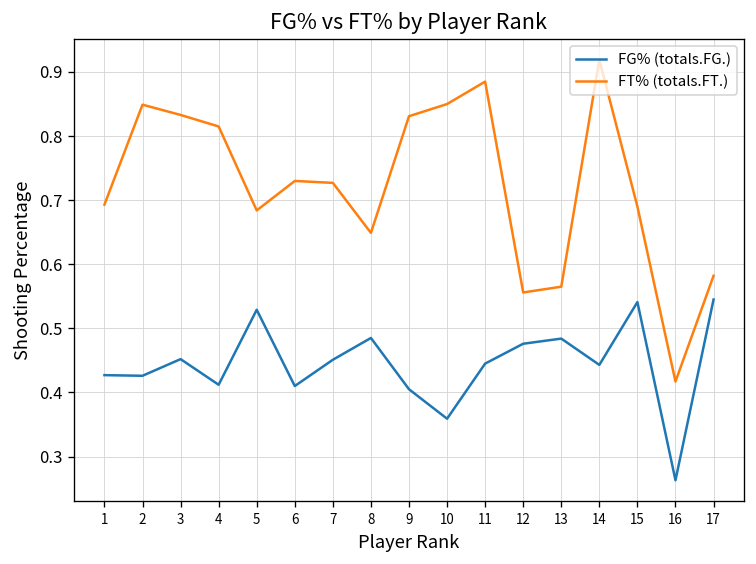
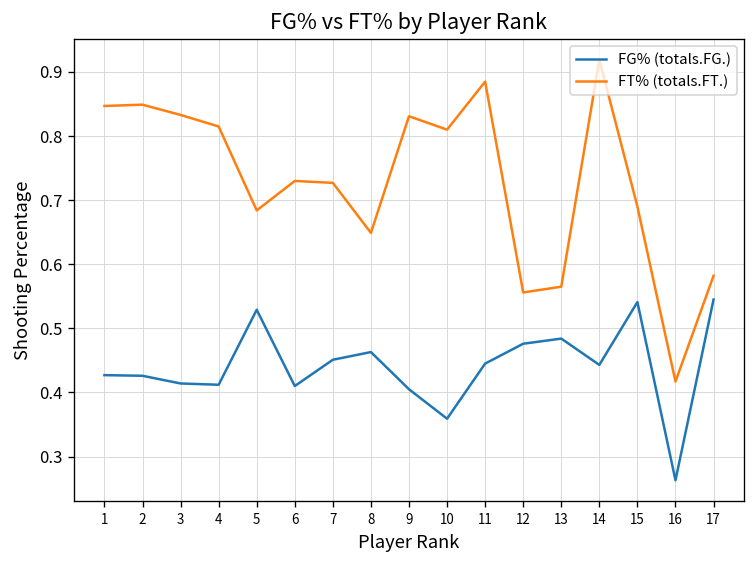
  {
    "FG% (totals.FG.)": {
      "1": 0.43,
      "2": 0.43,
-     "3": 0.45,
+     "3": 0.41,
      "4": 0.41,
      "5": 0.53,
      "6": 0.41,
      "7": 0.45,
-     "8": 0.49,
+     "8": 0.46,
      "9": 0.41,
      "10": 0.36,
      "11": 0.45,
      "12": 0.48,
      "13": 0.48,
      "14": 0.44,
      "15": 0.54,
      "16": 0.26,
      "17": 0.55
    },
    "FT% (totals.FT.)": {
-     "1": 0.69,
+     "1": 0.85,
      "2": 0.85,
      "3": 0.83,
      "4": 0.82,
      "5": 0.68,
      "6": 0.73,
      "7": 0.73,
      "8": 0.65,
      "9": 0.83,
-     "10": 0.85,
+     "10": 0.81,
      "11": 0.89,
      "12": 0.56,
      "13": 0.57,
      "15": 0.69,
      "16": 0.42,
      "17": 0.58
    }
  }
